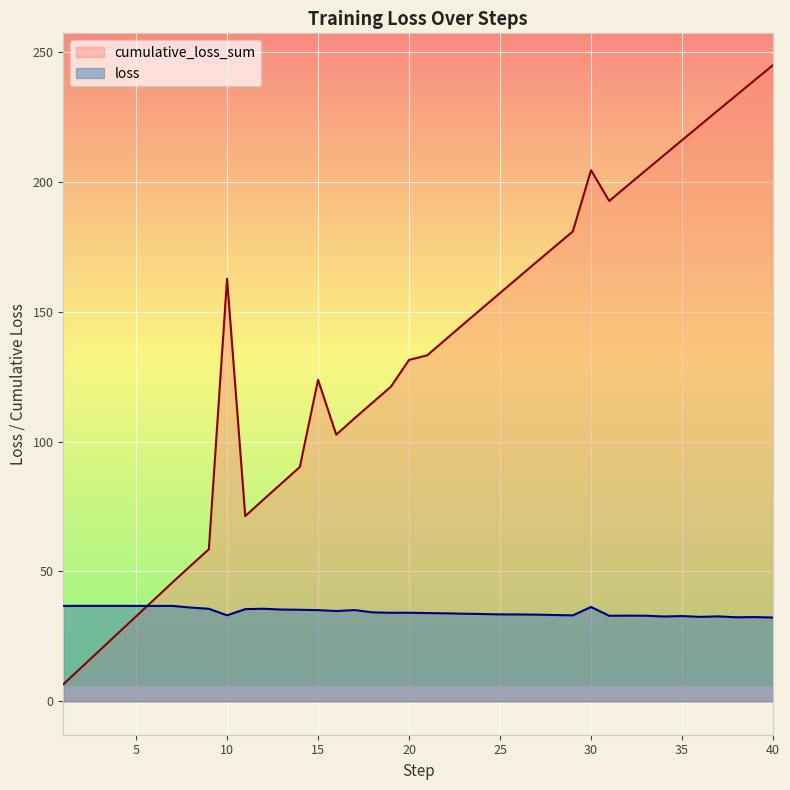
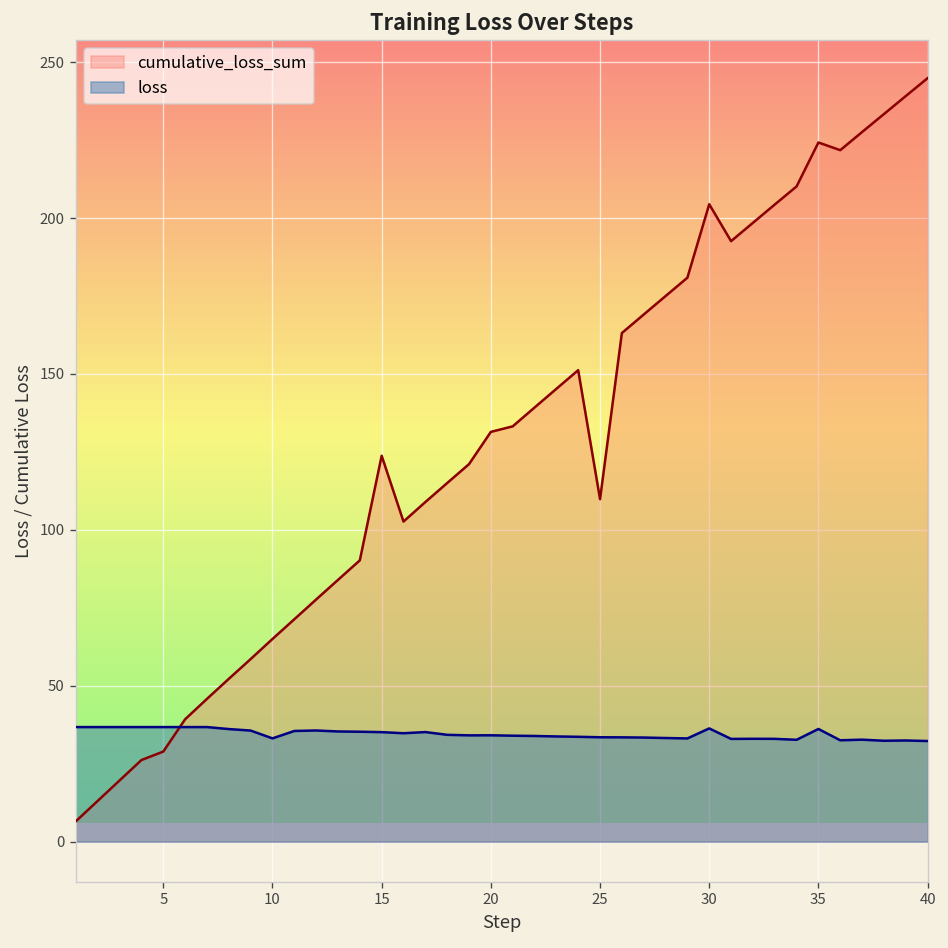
  {
    "cumulative_loss_sum": {
-     "5": 33,
-     "10": 163,
+     "5": 29,
+     "10": 65,
      "15": 124,
      "20": 131,
-     "25": 157,
+     "25": 110,
      "30": 204,
-     "35": 216,
+     "35": 224,
      "40": 245
    },
    "loss": {
      "5": 37,
      "10": 33,
      "15": 35,
      "20": 34,
      "25": 33,
      "30": 36,
-     "35": 33,
+     "35": 36,
      "40": 32
    }
  }
